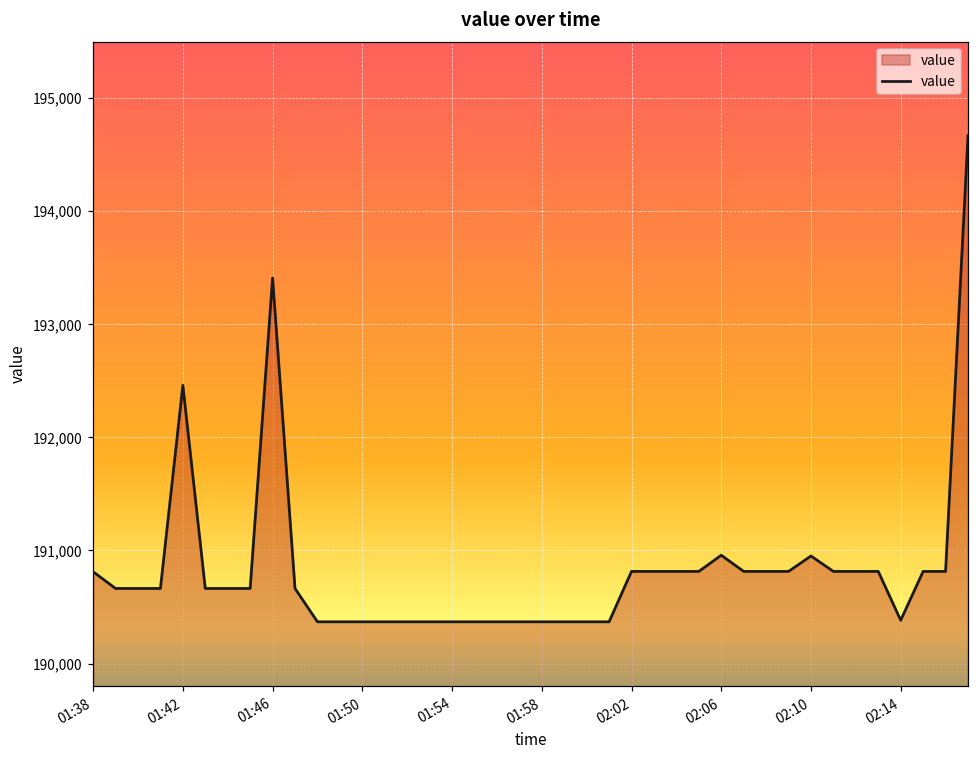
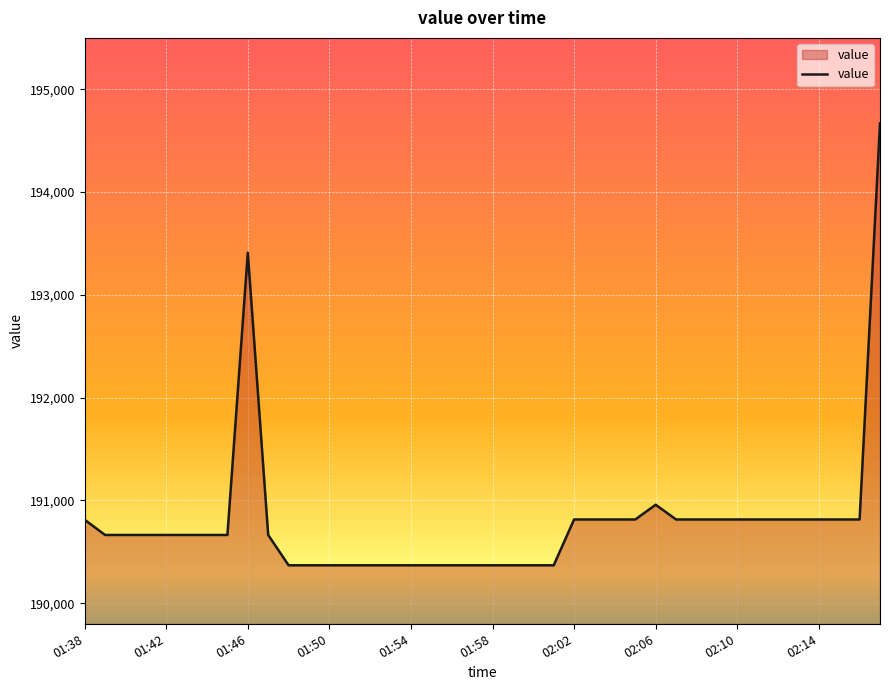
  {
    "01:38": "190,810",
-   "01:42": "192,460",
+   "01:42": "190,660",
    "01:46": "193,410",
    "01:50": "190,370",
    "01:54": "190,370",
    "01:58": "190,370",
    "02:02": "190,810",
    "02:06": "190,960",
-   "02:10": "190,950",
-   "02:14": "190,380"
+   "02:10": "190,810",
+   "02:14": "190,810"
  }
